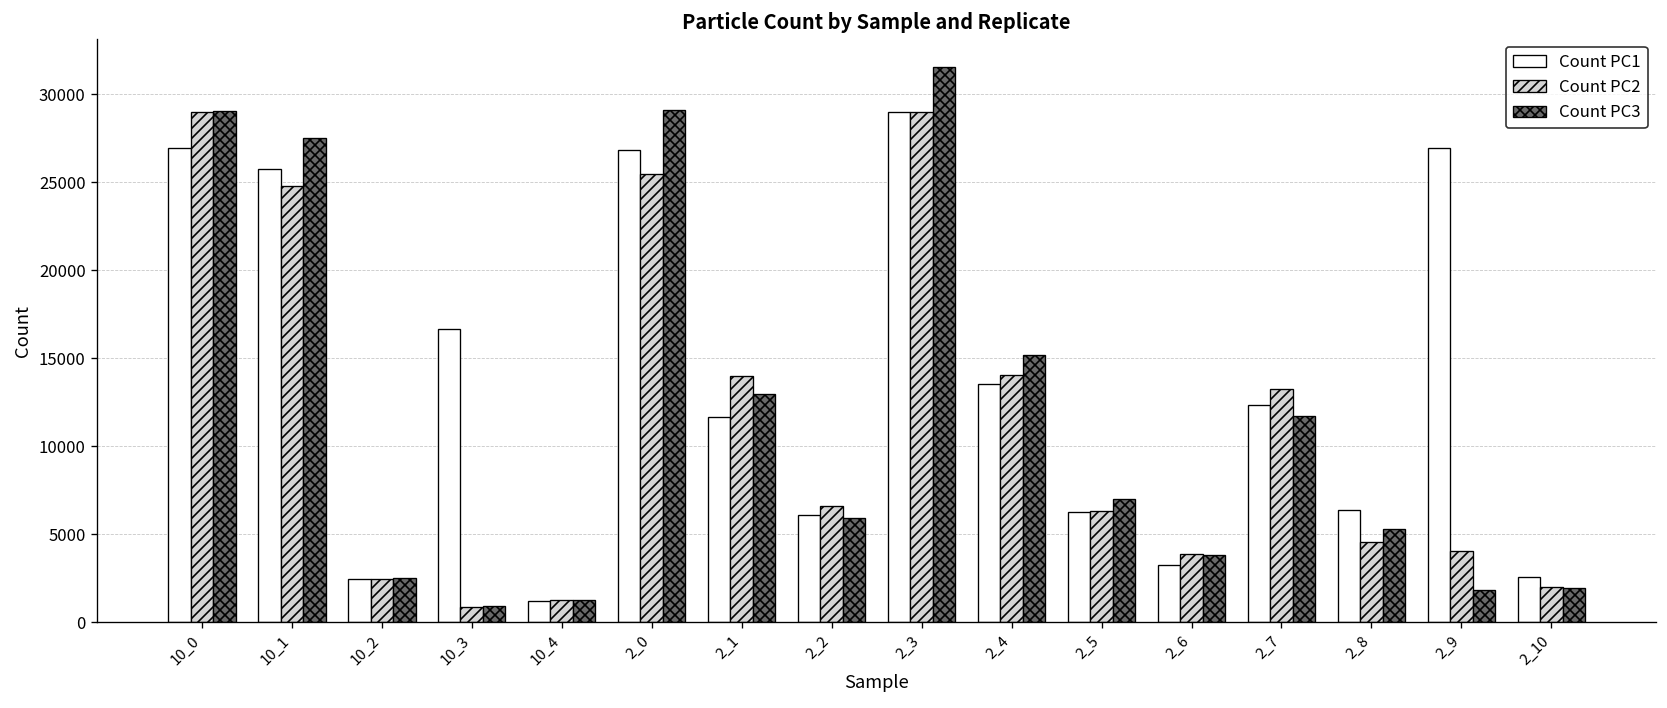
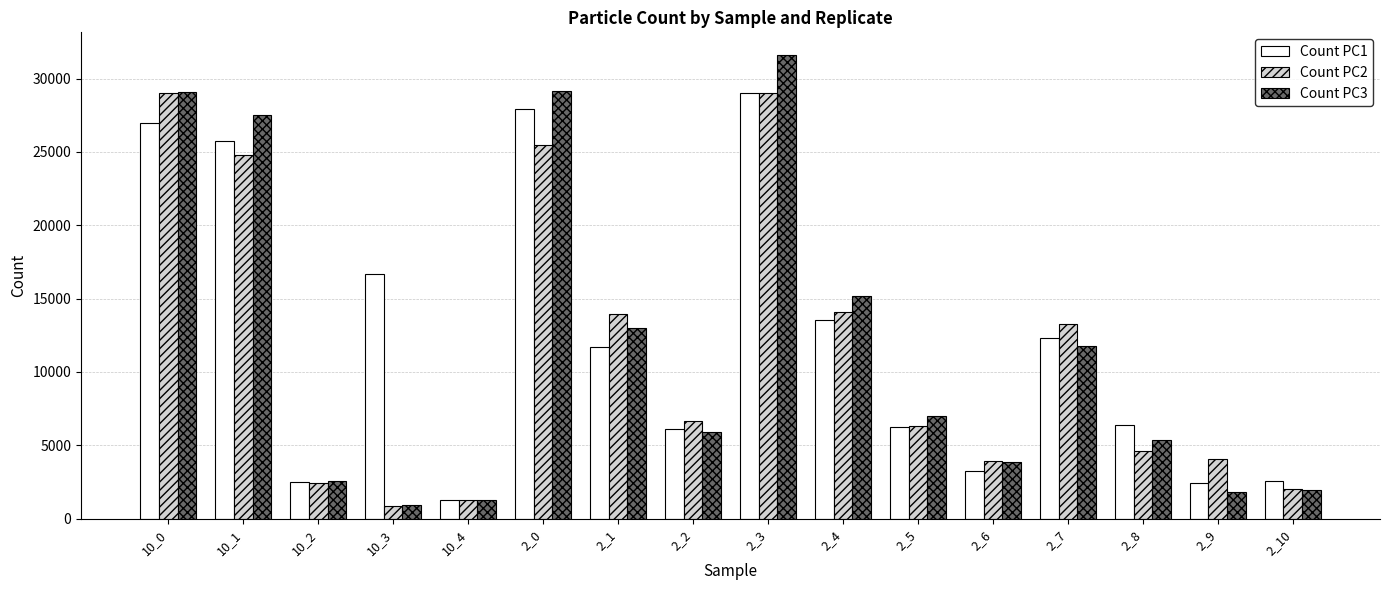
  {
    "Count PC1": {
      "10_0": 27000,
      "10_1": 25800,
      "10_2": 2500,
      "10_3": 16700,
      "10_4": 1200,
-     "2_0": 26800,
+     "2_0": 27900,
      "2_1": 11700,
      "2_2": 6100,
      "2_3": 29000,
      "2_4": 13500,
      "2_5": 6300,
      "2_6": 3200,
      "2_7": 12300,
      "2_8": 6400,
-     "2_9": 26900,
+     "2_9": 2500,
      "2_10": 2600
    },
    "Count PC2": {
      "10_0": 29000,
      "10_1": 24800,
      "10_2": 2500,
      "10_3": 900,
      "10_4": 1300,
      "2_0": 25500,
      "2_1": 14000,
      "2_2": 6600,
      "2_3": 29000,
      "2_4": 14100,
      "2_5": 6300,
      "2_6": 3900,
      "2_7": 13200,
      "2_8": 4600,
      "2_9": 4000,
      "2_10": 2000
    },
    "Count PC3": {
      "10_0": 29100,
      "10_1": 27500,
      "10_2": 2600,
      "10_3": 900,
      "10_4": 1300,
      "2_0": 29100,
      "2_1": 13000,
      "2_2": 5900,
      "2_3": 31600,
      "2_4": 15200,
      "2_5": 7000,
      "2_6": 3800,
      "2_7": 11700,
      "2_8": 5300,
      "2_9": 1800,
      "2_10": 2000
    }
  }
